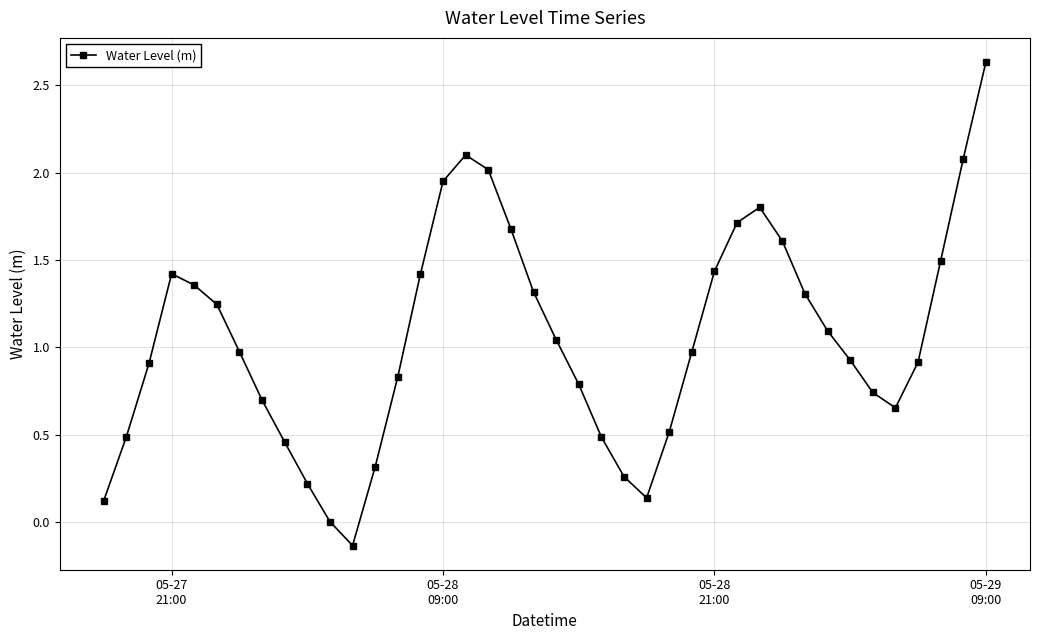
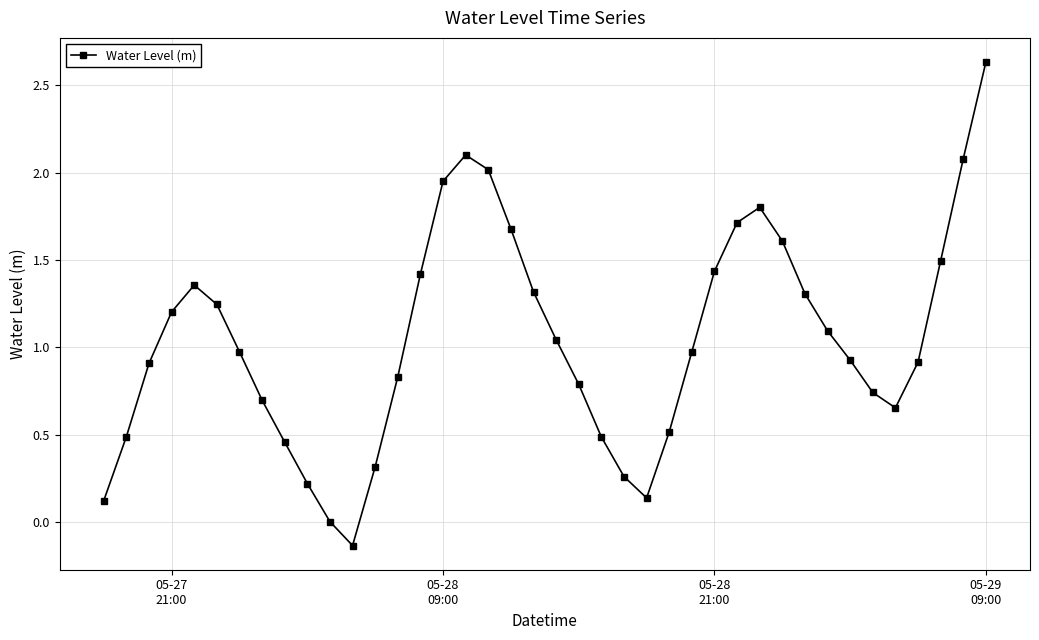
  {
-   "05-27 21:00": 1.42,
+   "05-27 21:00": 1.20,
    "05-28 09:00": 1.95,
    "05-28 21:00": 1.44,
    "05-29 09:00": 2.63
  }
